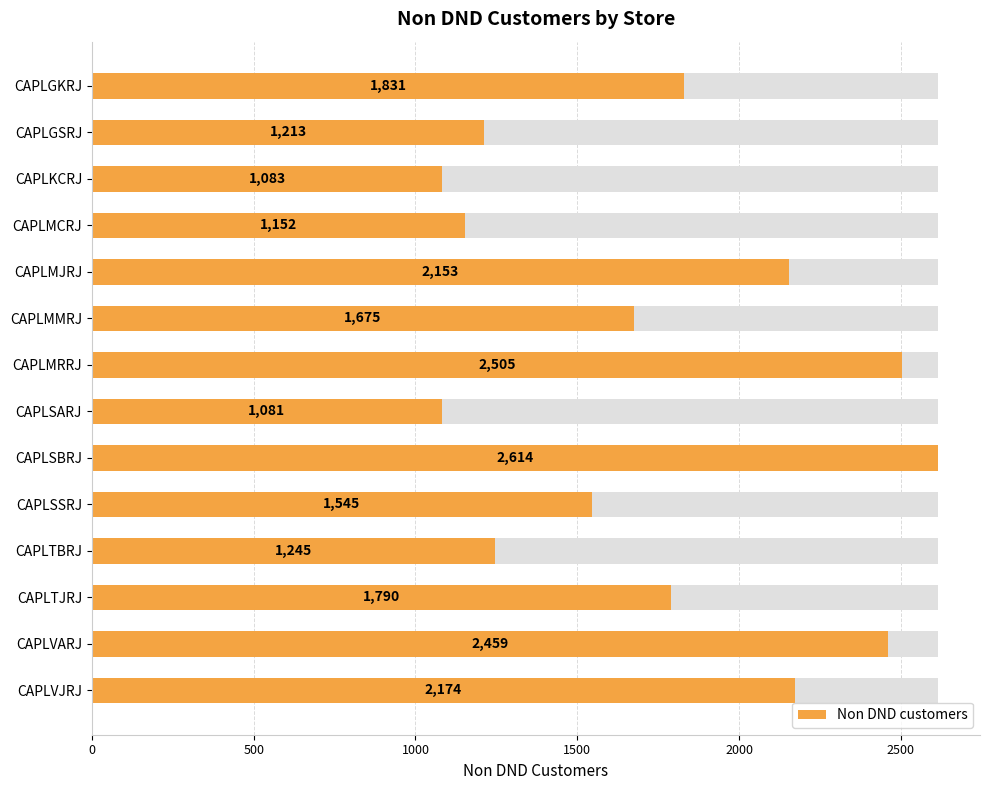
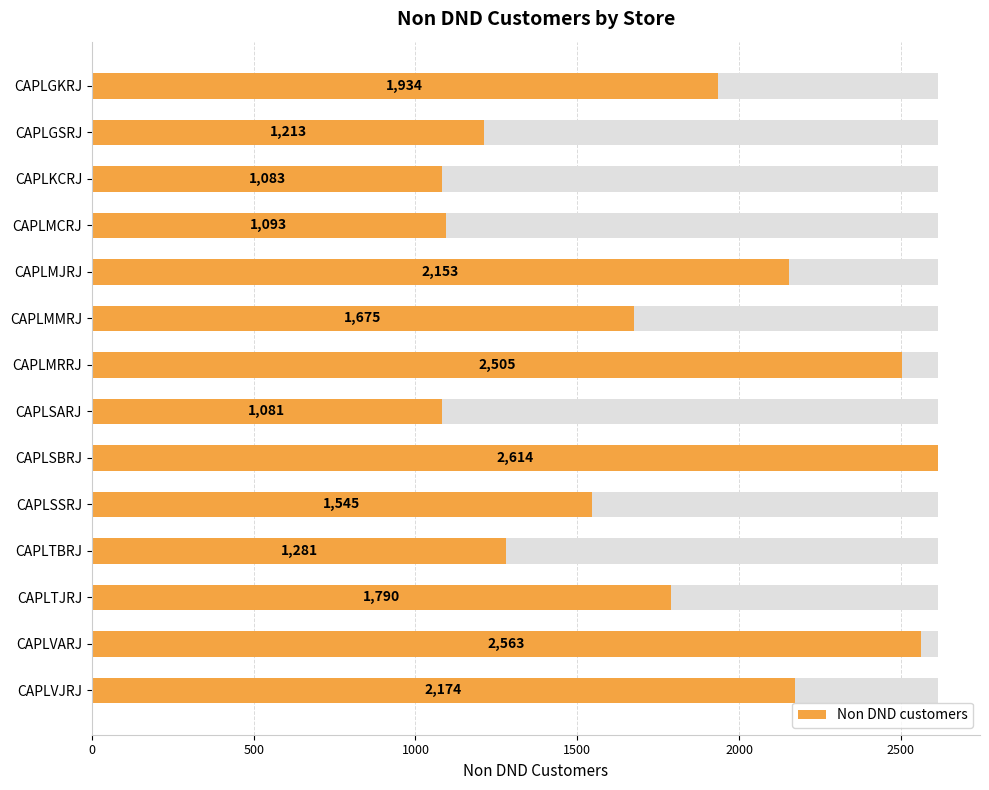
  {
    "Non DND customers": {
-     "CAPLGKRJ": "1,831",
-     "CAPLMCRJ": "1,152",
+     "CAPLGKRJ": "1,934",
+     "CAPLMCRJ": "1,093",
      "CAPLSBRJ": "2,614",
-     "CAPLTBRJ": "1,245",
-     "CAPLVARJ": "2,459"
+     "CAPLTBRJ": "1,281",
+     "CAPLVARJ": "2,563"
    }
  }
